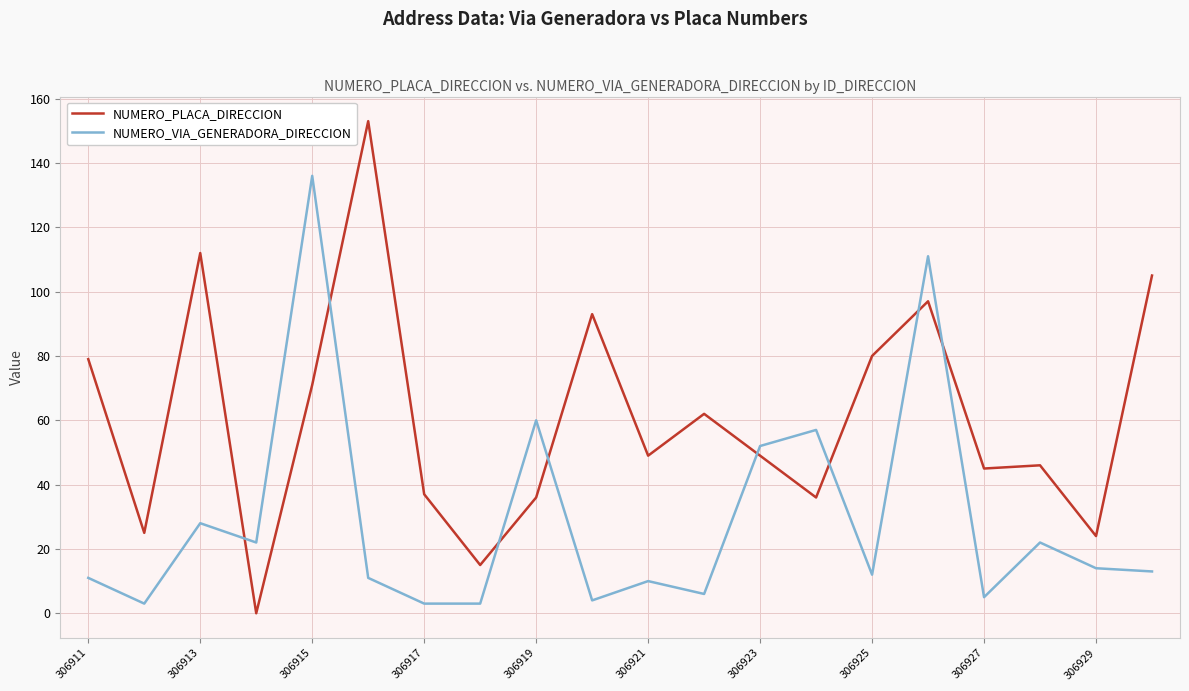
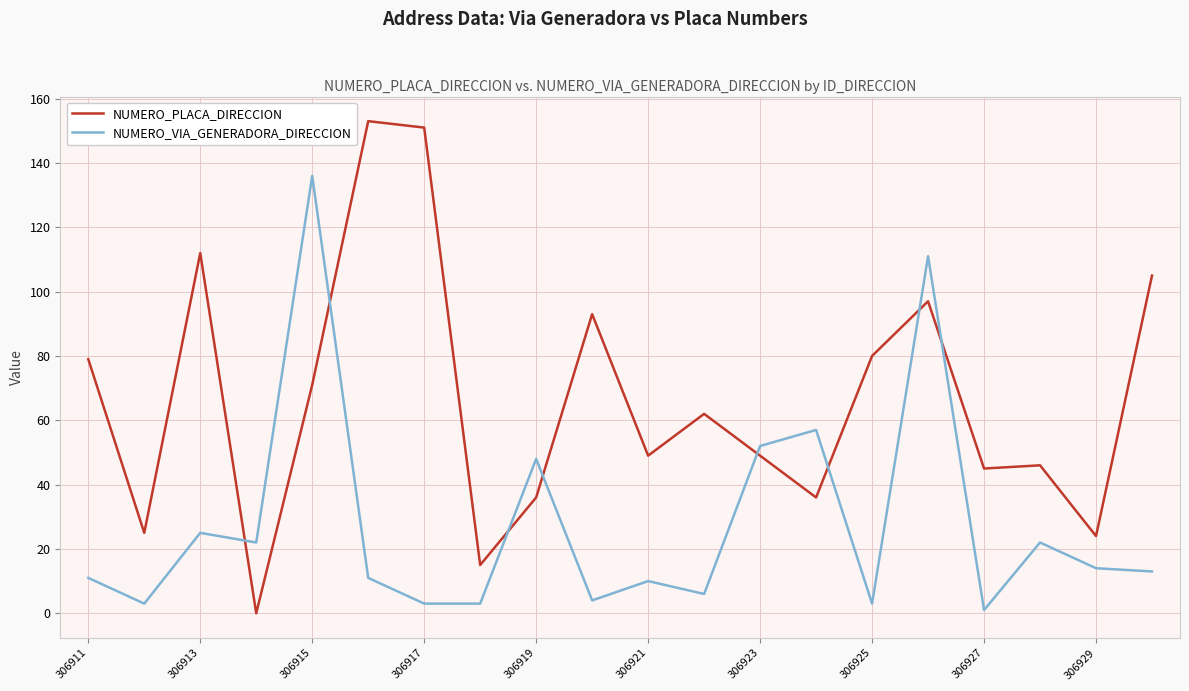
  {
    "NUMERO_PLACA_DIRECCION": {
      "306911": 79,
      "306913": 112,
      "306915": 71,
-     "306917": 37,
+     "306917": 151,
      "306919": 36,
      "306921": 49,
      "306923": 49,
      "306925": 80,
      "306927": 45,
      "306929": 24
    },
    "NUMERO_VIA_GENERADORA_DIRECCION": {
      "306911": 11,
-     "306913": 28,
+     "306913": 25,
      "306915": 136,
      "306917": 3,
-     "306919": 60,
+     "306919": 48,
      "306921": 10,
      "306923": 52,
-     "306925": 12,
-     "306927": 5,
+     "306925": 3,
+     "306927": 1,
      "306929": 14
    }
  }
